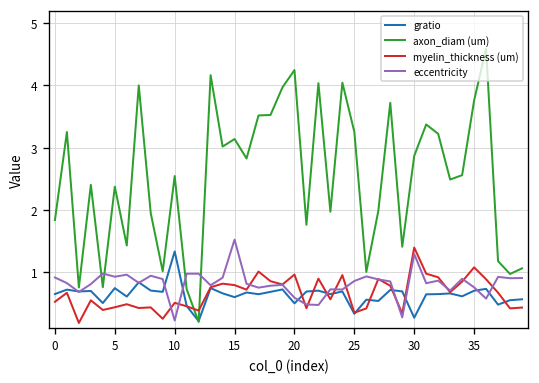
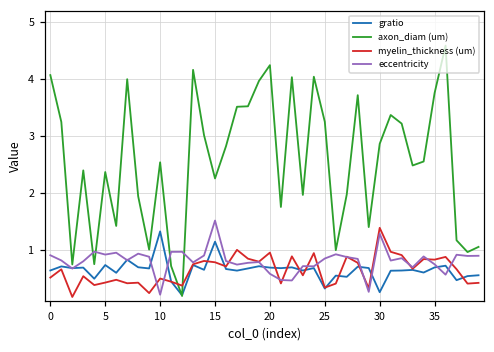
  {
    "gratio": {
      "0": 0.6,
      "5": 0.7,
      "10": 1.3,
-     "15": 0.6,
-     "20": 0.5,
+     "15": 1.1,
+     "20": 0.7,
      "30": 0.3,
      "35": 0.7
    },
    "axon_diam (um)": {
-     "0": 1.8,
+     "0": 4.1,
      "5": 2.4,
      "10": 2.5,
-     "15": 3.1,
+     "15": 2.3,
      "20": 4.2,
      "25": 3.3,
      "30": 2.9,
      "35": 3.8
    },
    "myelin_thickness (um)": {
      "0": 0.5,
      "5": 0.4,
      "10": 0.5,
      "15": 0.8,
      "20": 1.0,
      "30": 1.4,
-     "35": 1.1
+     "35": 0.8
    },
    "eccentricity": {
      "0": 0.9,
      "5": 0.9,
      "10": 0.2,
      "15": 1.5,
      "20": 0.6,
      "25": 0.9,
      "30": 1.3,
      "35": 0.7
    }
  }
